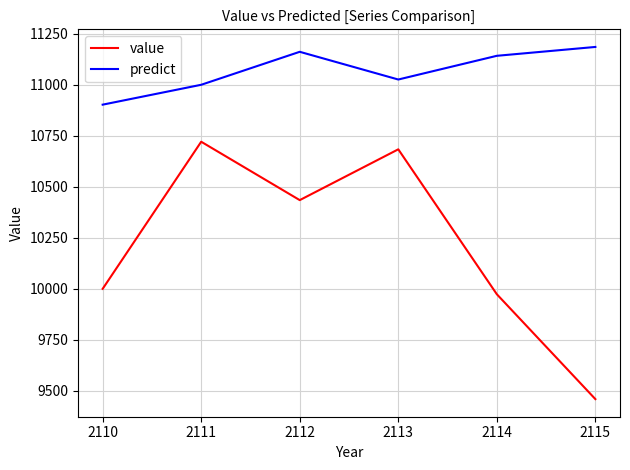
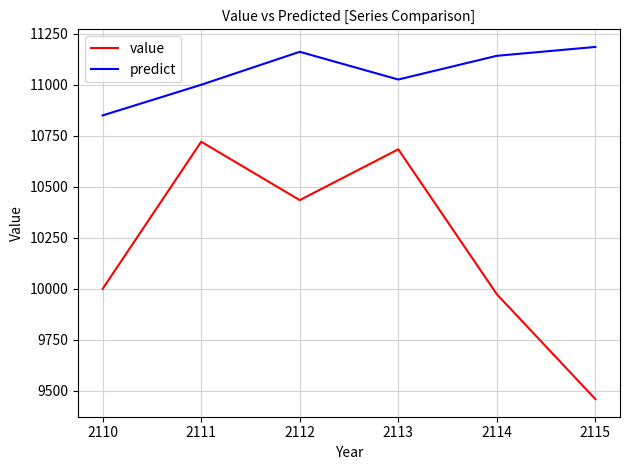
  {
    "value": {
      "2110": 10000,
      "2111": 10720,
      "2112": 10430,
      "2113": 10680,
      "2114": 9970,
      "2115": 9460
    },
    "predict": {
-     "2110": 10900,
+     "2110": 10850,
      "2111": 11000,
      "2112": 11160,
      "2113": 11030,
      "2114": 11140,
      "2115": 11180
    }
  }
